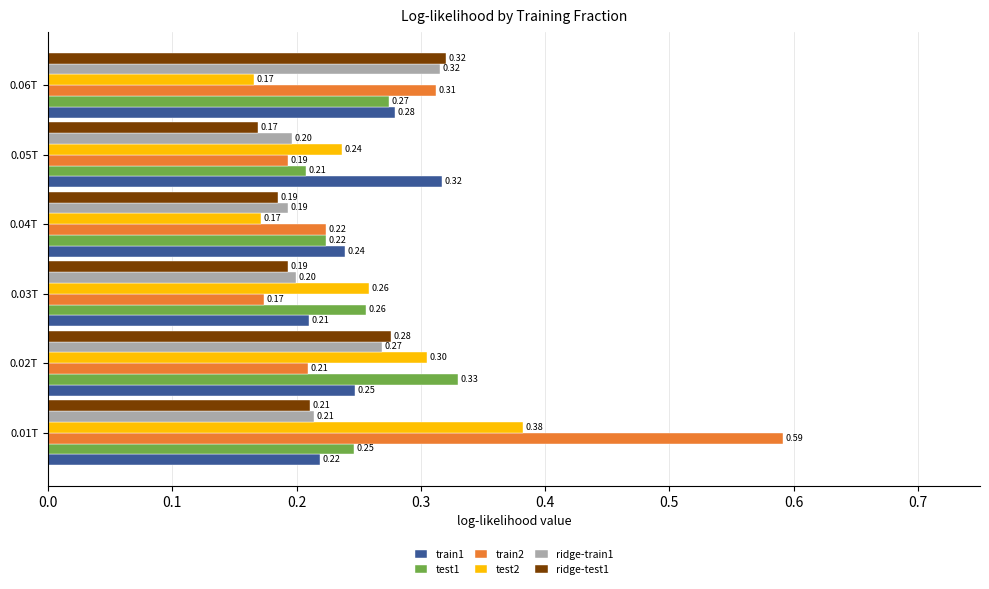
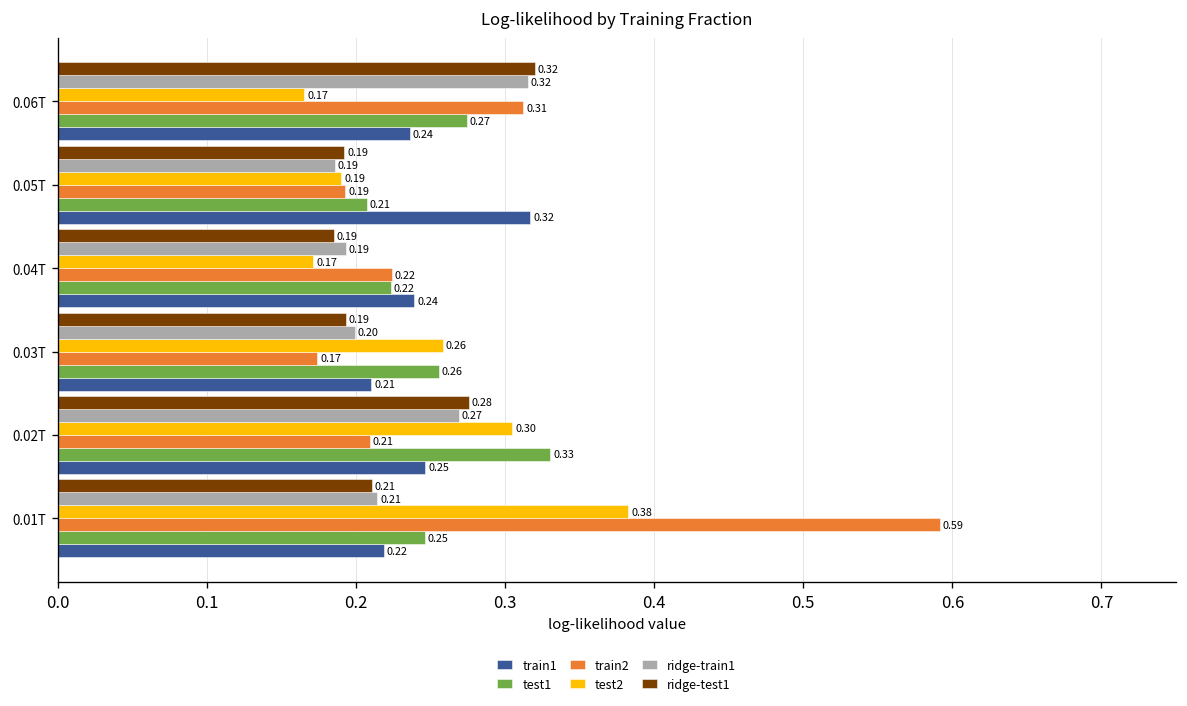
  {
    "train1": {
-     "0.06T": 0.28,
+     "0.06T": 0.24,
      "0.05T": 0.32,
      "0.04T": 0.24,
      "0.03T": 0.21,
      "0.02T": 0.25,
      "0.01T": 0.22
    },
    "test1": {
      "0.06T": 0.27,
      "0.05T": 0.21,
      "0.04T": 0.22,
      "0.03T": 0.26,
      "0.02T": 0.33,
      "0.01T": 0.25
    },
    "train2": {
      "0.06T": 0.31,
      "0.05T": 0.19,
      "0.04T": 0.22,
      "0.03T": 0.17,
      "0.02T": 0.21,
      "0.01T": 0.59
    },
    "test2": {
      "0.06T": 0.17,
-     "0.05T": 0.24,
+     "0.05T": 0.19,
      "0.04T": 0.17,
      "0.03T": 0.26,
      "0.02T": 0.30,
      "0.01T": 0.38
    },
    "ridge-train1": {
      "0.06T": 0.32,
-     "0.05T": 0.20,
+     "0.05T": 0.19,
      "0.04T": 0.19,
      "0.03T": 0.20,
      "0.02T": 0.27,
      "0.01T": 0.21
    },
    "ridge-test1": {
      "0.06T": 0.32,
-     "0.05T": 0.17,
+     "0.05T": 0.19,
      "0.04T": 0.19,
      "0.03T": 0.19,
      "0.02T": 0.28,
      "0.01T": 0.21
    }
  }
